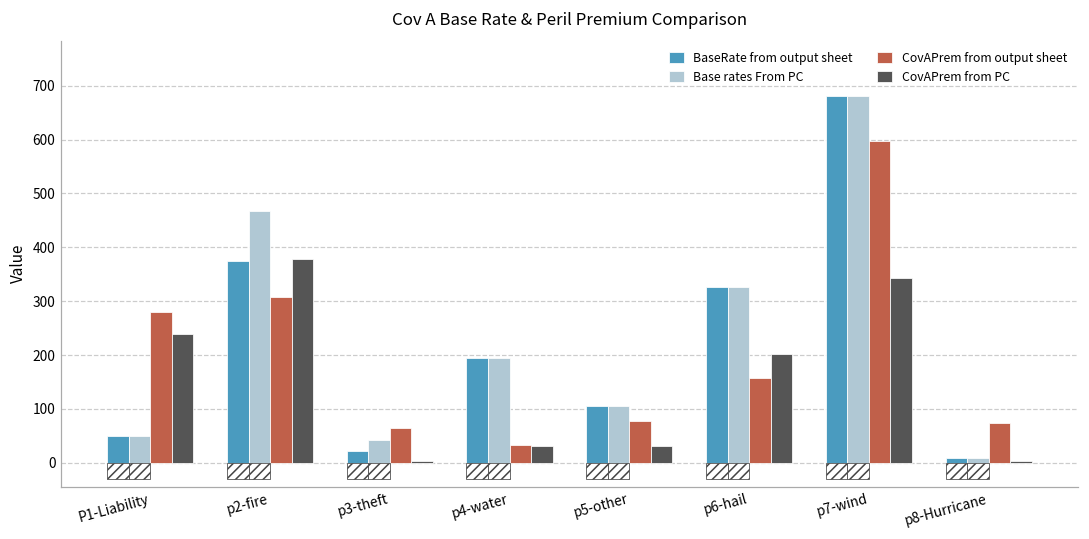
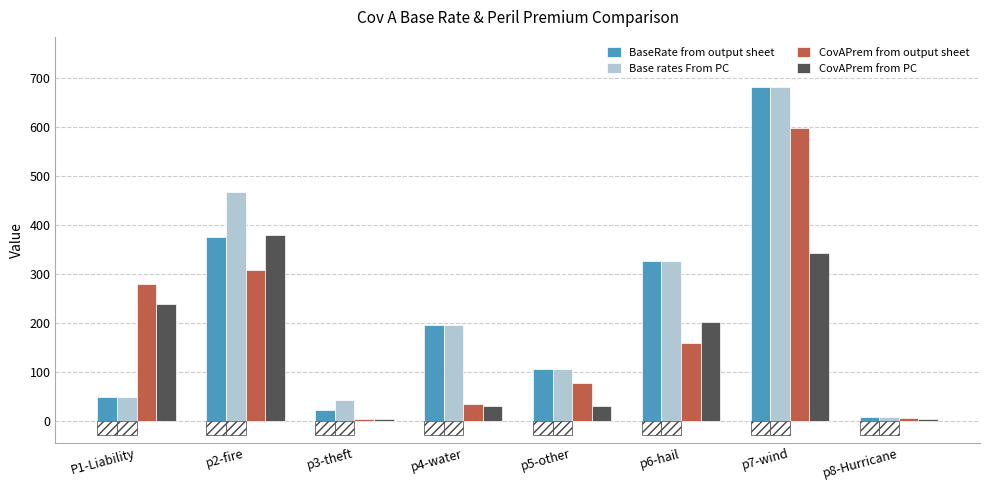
  {
    "BaseRate from output sheet": {
      "P1-Liability": 50,
      "p2-fire": 370,
      "p3-theft": 20,
      "p4-water": 190,
      "p5-other": 110,
      "p6-hail": 330,
      "p7-wind": 680,
      "p8-Hurricane": 10
    },
    "Base rates From PC": {
      "P1-Liability": 50,
      "p2-fire": 470,
      "p3-theft": 40,
      "p4-water": 190,
      "p5-other": 110,
      "p6-hail": 330,
      "p7-wind": 680,
      "p8-Hurricane": 10
    },
    "CovAPrem from output sheet": {
      "P1-Liability": 280,
      "p2-fire": 310,
-     "p3-theft": 60,
+     "p3-theft": 0,
      "p4-water": 30,
      "p5-other": 80,
      "p6-hail": 160,
      "p7-wind": 600,
-     "p8-Hurricane": 70
+     "p8-Hurricane": 10
    },
    "CovAPrem from PC": {
      "P1-Liability": 240,
      "p2-fire": 380,
      "p4-water": 30,
      "p5-other": 30,
      "p6-hail": 200,
      "p7-wind": 340
    }
  }
